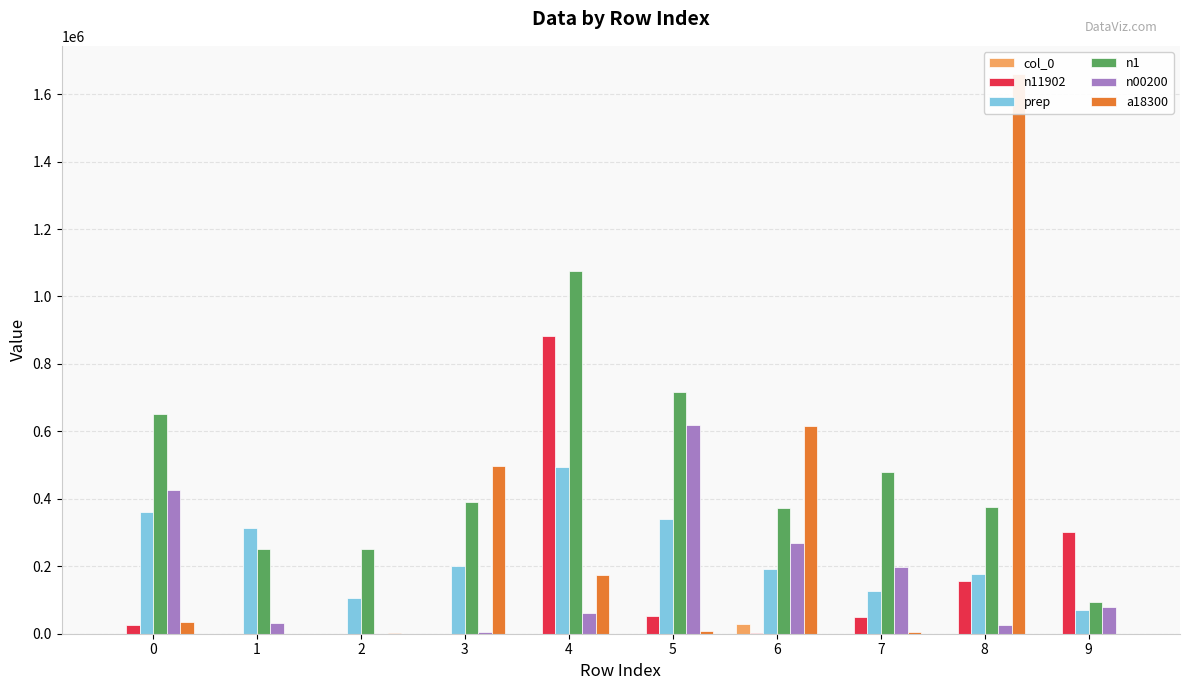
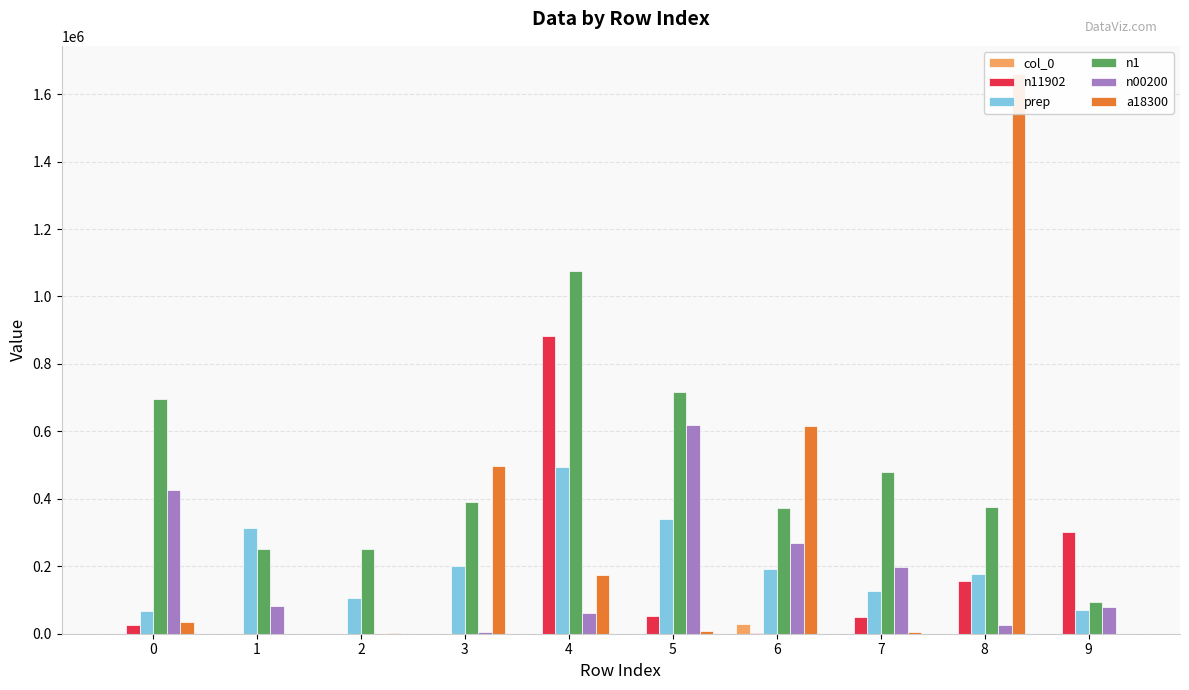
  {
    "col_0": {
      "0": 0,
      "6": 30000
    },
    "n11902": {
      "0": 30000,
      "1": 0,
      "4": 880000,
      "5": 50000,
      "7": 50000,
      "8": 160000,
      "9": 300000
    },
    "prep": {
-     "0": 360000,
+     "0": 70000,
      "1": 310000,
      "2": 100000,
      "3": 200000,
      "4": 490000,
      "5": 340000,
      "6": 190000,
      "7": 130000,
      "8": 180000,
      "9": 70000
    },
    "n1": {
-     "0": 650000,
+     "0": 700000,
      "1": 250000,
      "2": 250000,
      "3": 390000,
      "4": 1080000,
      "5": 720000,
      "6": 370000,
      "7": 480000,
      "8": 380000,
      "9": 90000
    },
    "n00200": {
      "0": 430000,
-     "1": 30000,
+     "1": 80000,
      "4": 60000,
      "5": 620000,
      "6": 270000,
      "7": 200000,
      "8": 30000,
      "9": 80000
    },
    "a18300": {
      "0": 40000,
      "3": 500000,
      "4": 170000,
      "5": 10000,
      "6": 620000,
      "9": 0
    }
  }
